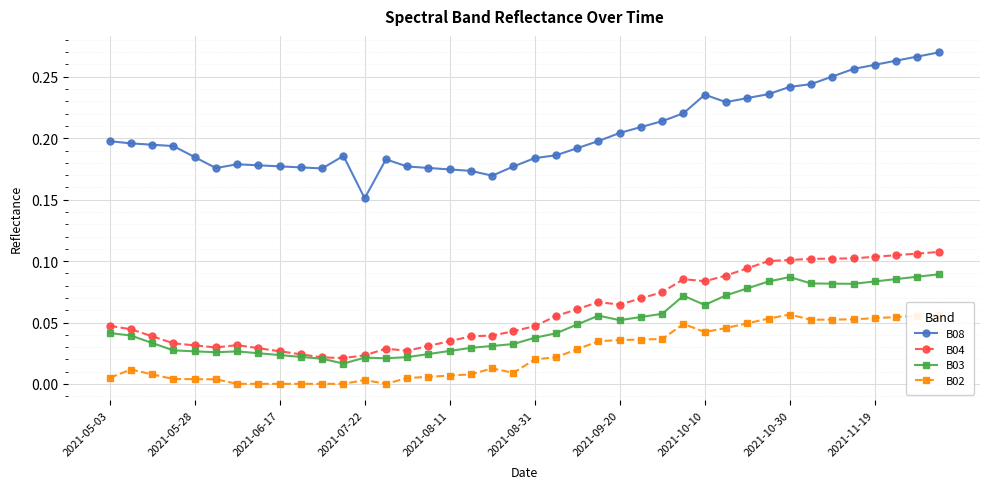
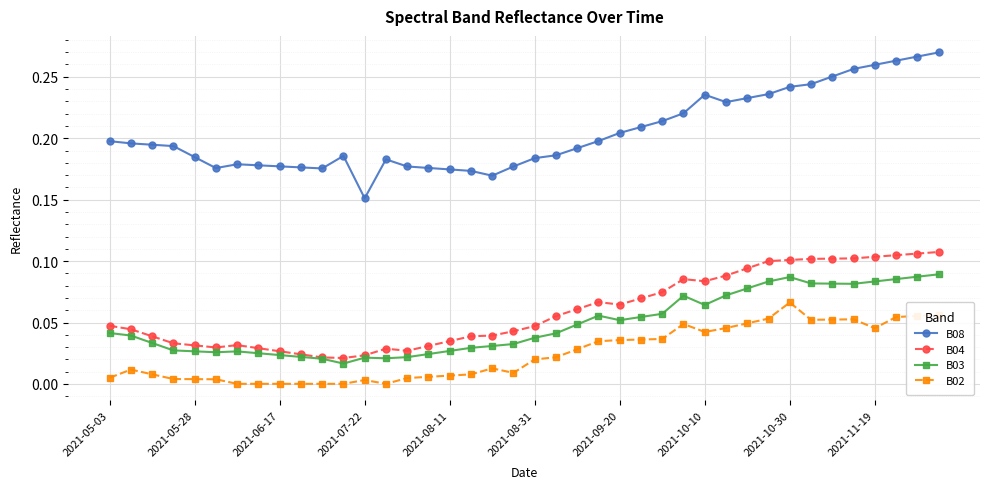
  {
    "B08": {
      "2021-05-03": 0.198,
      "2021-05-28": 0.185,
      "2021-06-17": 0.177,
      "2021-07-22": 0.151,
      "2021-08-11": 0.175,
      "2021-08-31": 0.184,
      "2021-09-20": 0.204,
      "2021-10-10": 0.235,
      "2021-10-30": 0.242,
      "2021-11-19": 0.260
    },
    "B04": {
      "2021-05-03": 0.047,
      "2021-05-28": 0.031,
      "2021-06-17": 0.027,
      "2021-08-11": 0.035,
      "2021-08-31": 0.047,
      "2021-09-20": 0.065,
      "2021-10-10": 0.084,
      "2021-10-30": 0.101,
      "2021-11-19": 0.104
    },
    "B03": {
      "2021-05-03": 0.041,
      "2021-05-28": 0.027,
      "2021-06-17": 0.024,
      "2021-08-11": 0.027,
      "2021-08-31": 0.038,
      "2021-09-20": 0.052,
      "2021-10-10": 0.064,
      "2021-10-30": 0.087,
      "2021-11-19": 0.083
    },
    "B02": {
      "2021-05-03": 0.005,
      "2021-05-28": 0.004,
      "2021-06-17": 0.000,
      "2021-07-22": 0.003,
      "2021-08-11": 0.007,
      "2021-08-31": 0.020,
      "2021-09-20": 0.036,
      "2021-10-10": 0.042,
-     "2021-10-30": 0.057,
-     "2021-11-19": 0.054
+     "2021-10-30": 0.066,
+     "2021-11-19": 0.045
    }
  }
